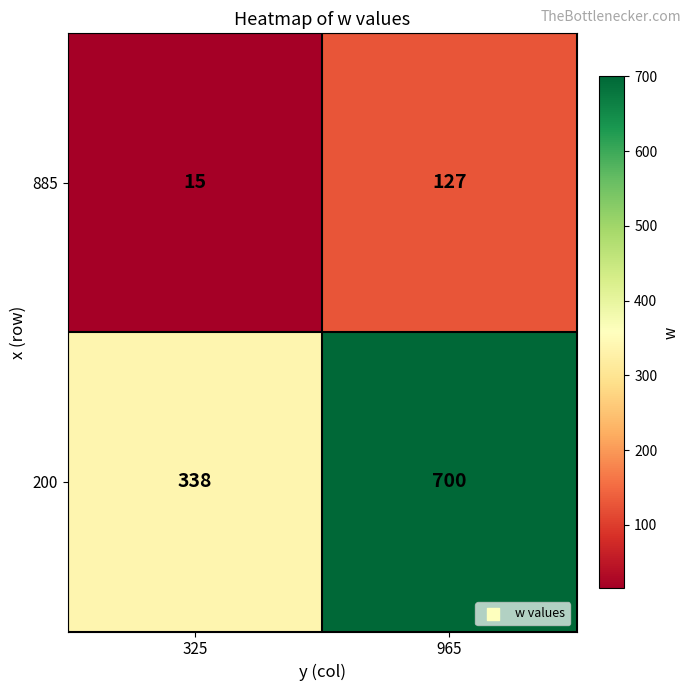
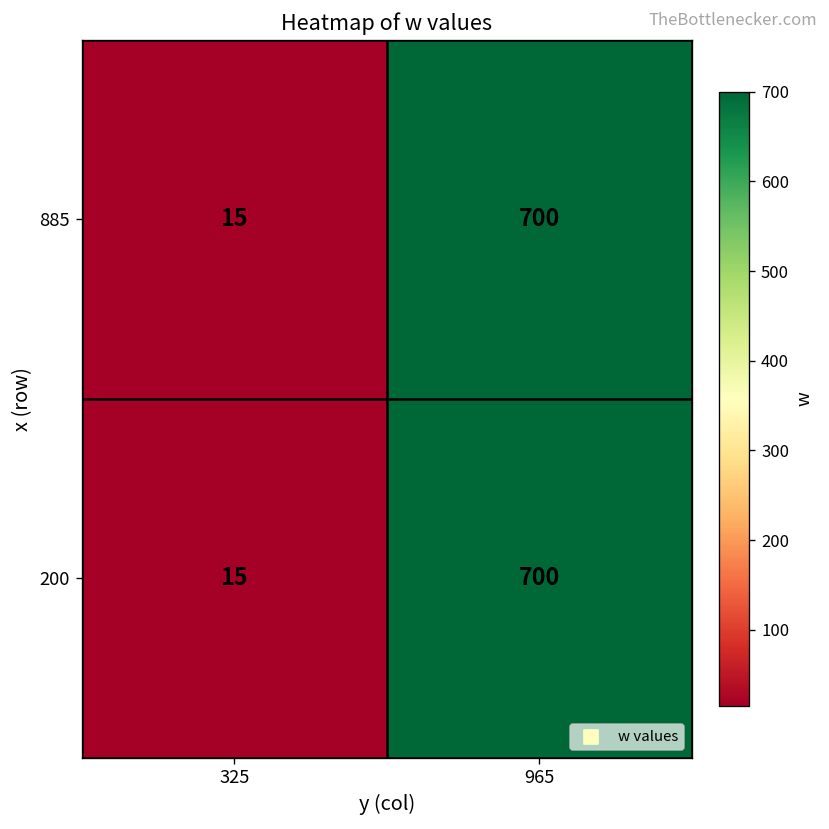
  {
    "885": {
      "325": 15,
-     "965": 127
+     "965": 700
    },
    "200": {
-     "325": 338,
+     "325": 15,
      "965": 700
    }
  }
